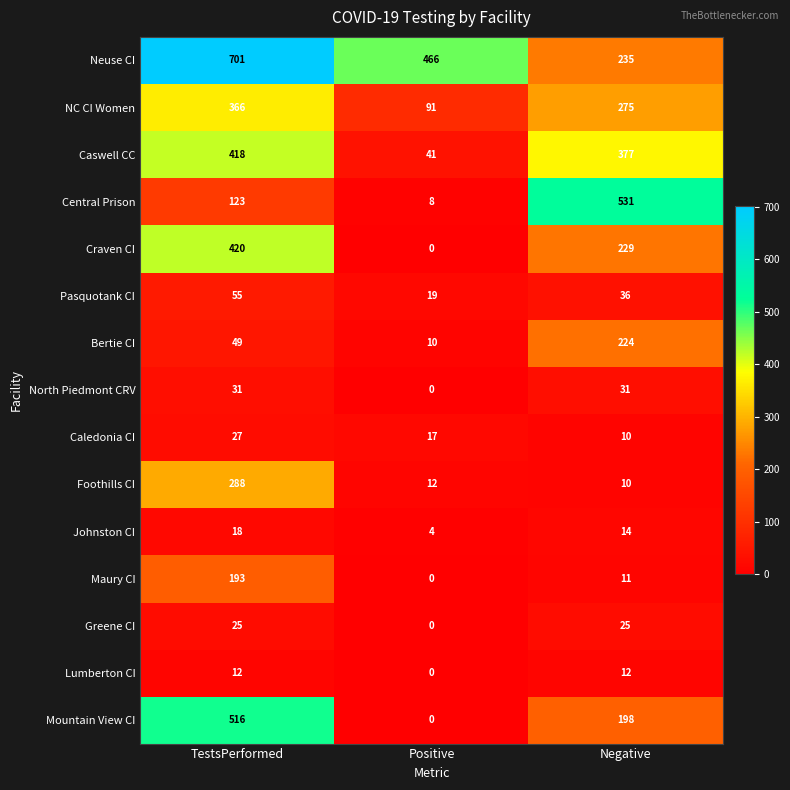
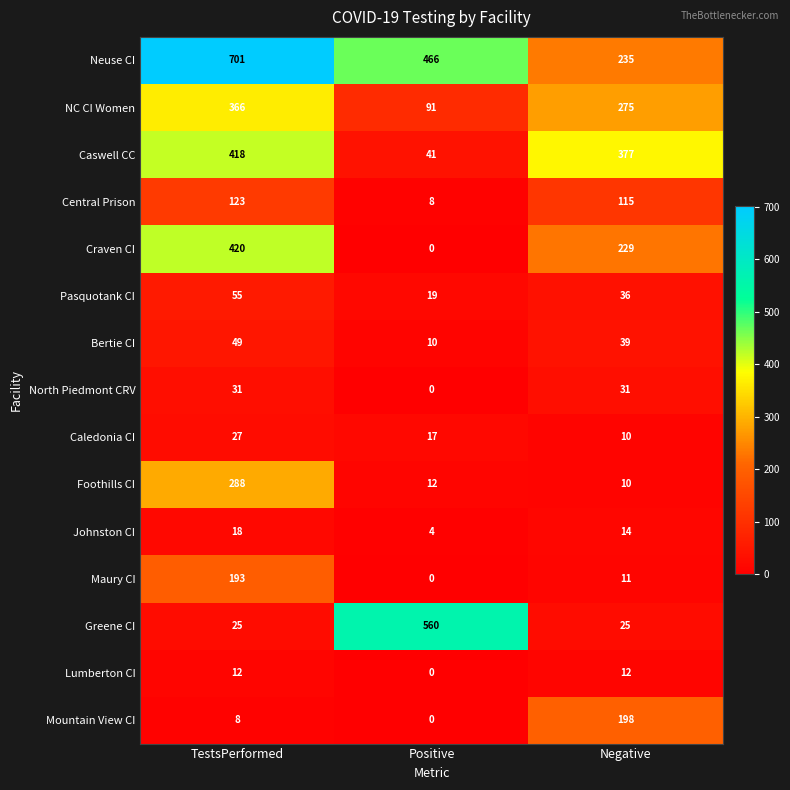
  {
    "Neuse CI": {
      "TestsPerformed": 701,
      "Positive": 466,
      "Negative": 235
    },
    "NC CI Women": {
      "TestsPerformed": 366,
      "Positive": 91,
      "Negative": 275
    },
    "Caswell CC": {
      "TestsPerformed": 418,
      "Positive": 41,
      "Negative": 377
    },
    "Central Prison": {
      "TestsPerformed": 123,
      "Positive": 8,
-     "Negative": 531
+     "Negative": 115
    },
    "Craven CI": {
      "TestsPerformed": 420,
      "Positive": 0,
      "Negative": 229
    },
    "Pasquotank CI": {
      "TestsPerformed": 55,
      "Positive": 19,
      "Negative": 36
    },
    "Bertie CI": {
      "TestsPerformed": 49,
      "Positive": 10,
-     "Negative": 224
+     "Negative": 39
    },
    "North Piedmont CRV": {
      "TestsPerformed": 31,
      "Positive": 0,
      "Negative": 31
    },
    "Caledonia CI": {
      "TestsPerformed": 27,
      "Positive": 17,
      "Negative": 10
    },
    "Foothills CI": {
      "TestsPerformed": 288,
      "Positive": 12,
      "Negative": 10
    },
    "Johnston CI": {
      "TestsPerformed": 18,
      "Positive": 4,
      "Negative": 14
    },
    "Maury CI": {
      "TestsPerformed": 193,
      "Positive": 0,
      "Negative": 11
    },
    "Greene CI": {
      "TestsPerformed": 25,
-     "Positive": 0,
+     "Positive": 560,
      "Negative": 25
    },
    "Lumberton CI": {
      "TestsPerformed": 12,
      "Positive": 0,
      "Negative": 12
    },
    "Mountain View CI": {
-     "TestsPerformed": 516,
+     "TestsPerformed": 8,
      "Positive": 0,
      "Negative": 198
    }
  }
